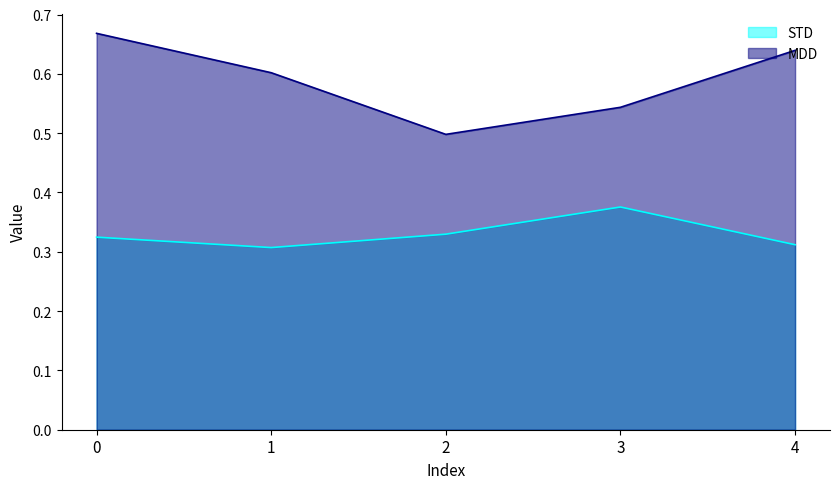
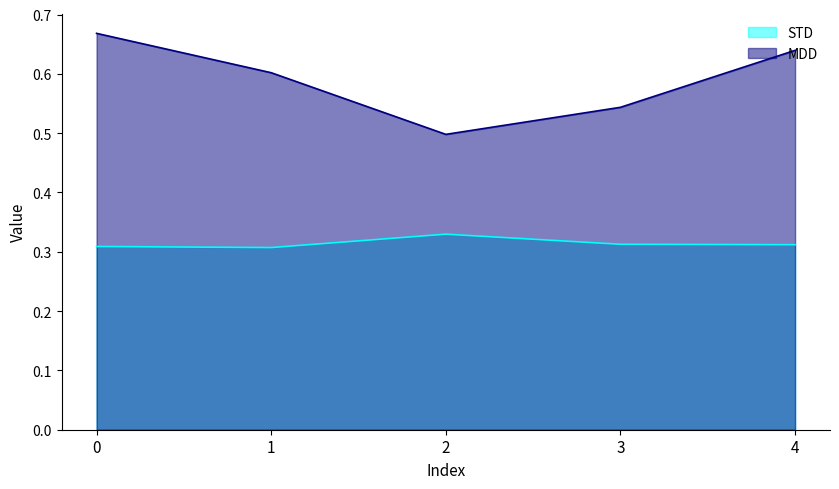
  {
    "STD": {
-     "0": 0.32,
+     "0": 0.31,
      "1": 0.31,
      "2": 0.33,
-     "3": 0.38,
+     "3": 0.31,
      "4": 0.31
    },
    "MDD": {
      "0": 0.67,
      "1": 0.60,
      "2": 0.50,
      "3": 0.54,
      "4": 0.64
    }
  }
